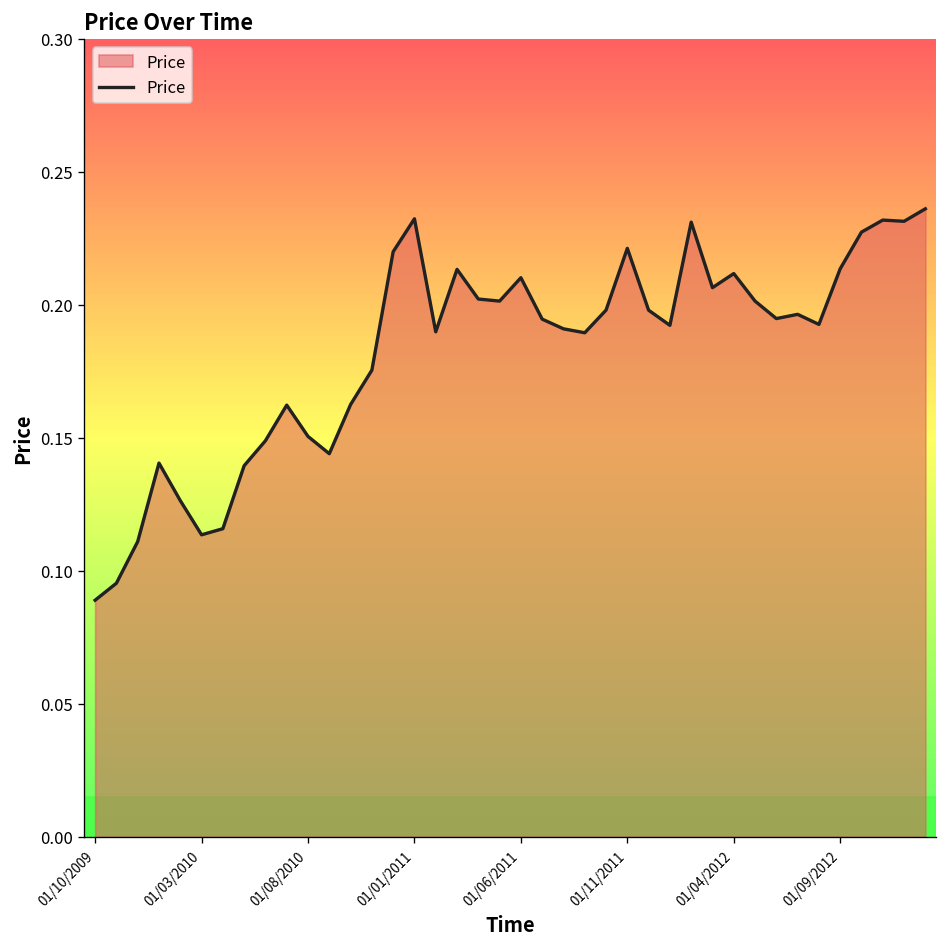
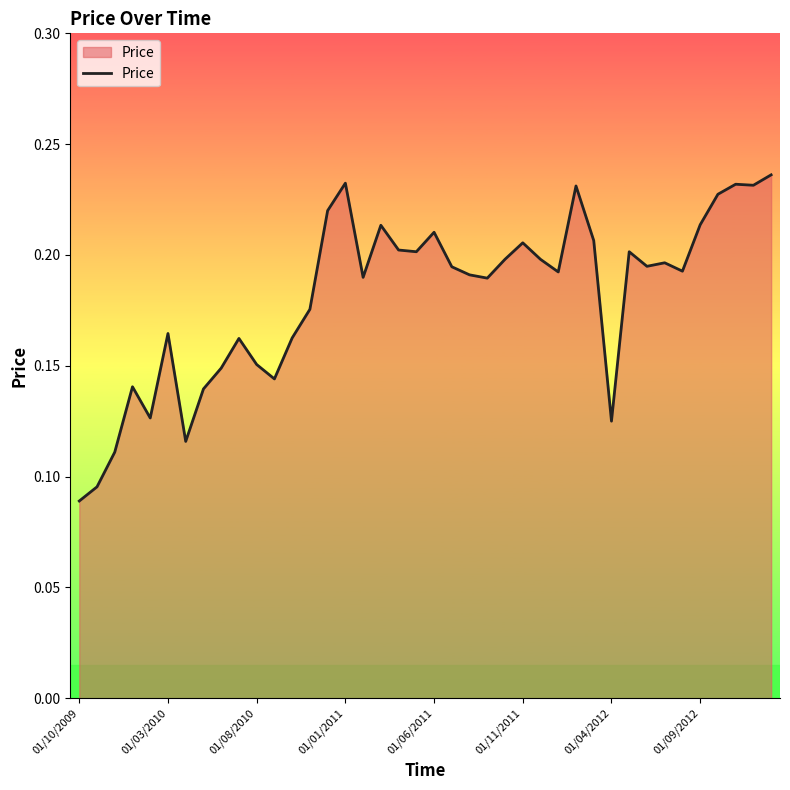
  {
    "01/10/2009": 0.089,
-   "01/03/2010": 0.114,
+   "01/03/2010": 0.165,
    "01/08/2010": 0.151,
    "01/01/2011": 0.232,
    "01/06/2011": 0.210,
-   "01/11/2011": 0.221,
-   "01/04/2012": 0.212,
+   "01/11/2011": 0.205,
+   "01/04/2012": 0.125,
    "01/09/2012": 0.214
  }
